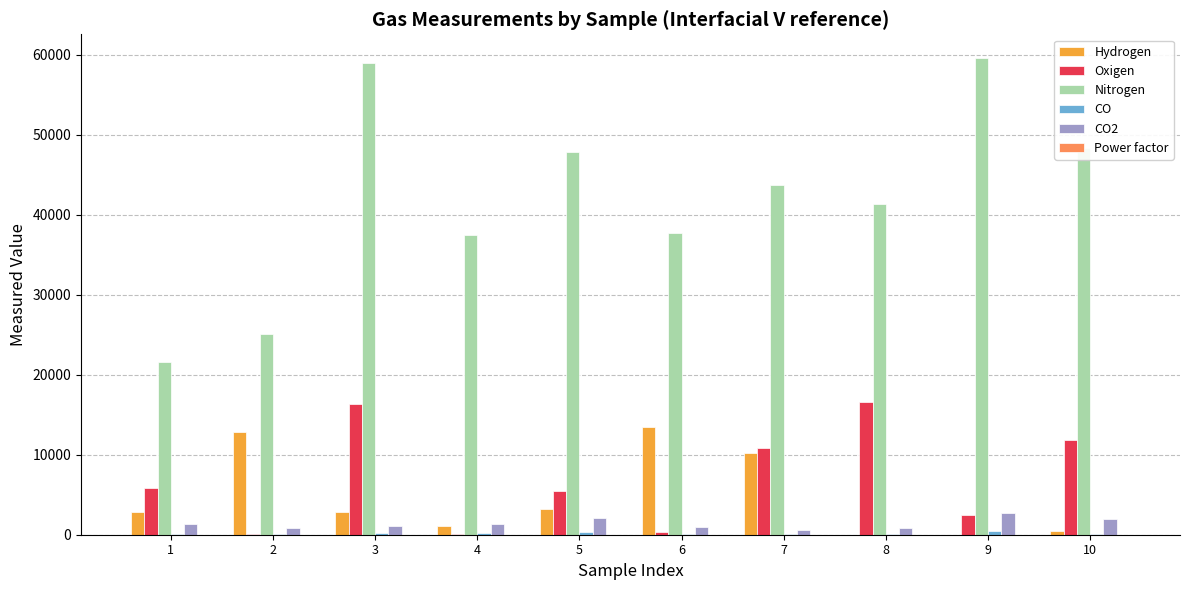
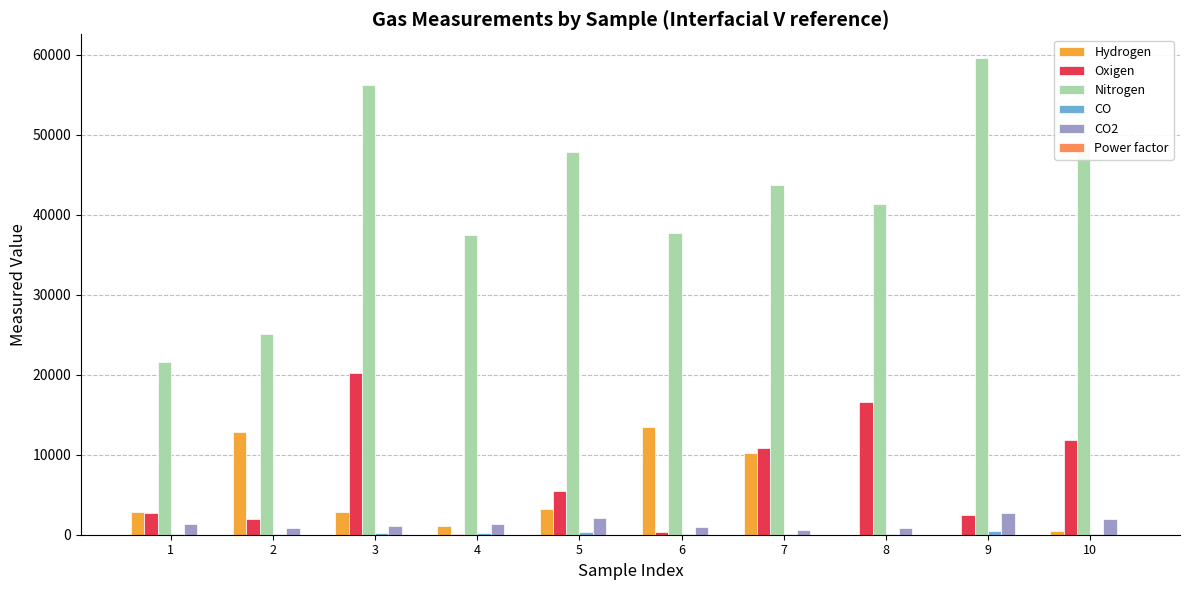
  {
    "Oxigen": {
-     "1": 6000,
-     "2": 0,
-     "3": 16000,
+     "1": 3000,
+     "2": 2000,
+     "3": 20000,
      "5": 5000,
      "6": 0,
      "7": 11000,
      "8": 17000,
      "9": 2000,
      "10": 12000
    },
    "Nitrogen": {
      "1": 22000,
      "2": 25000,
-     "3": 59000,
+     "3": 56000,
      "4": 38000,
      "5": 48000,
      "6": 38000,
      "7": 44000,
      "8": 41000,
      "9": 60000
    }
  }
